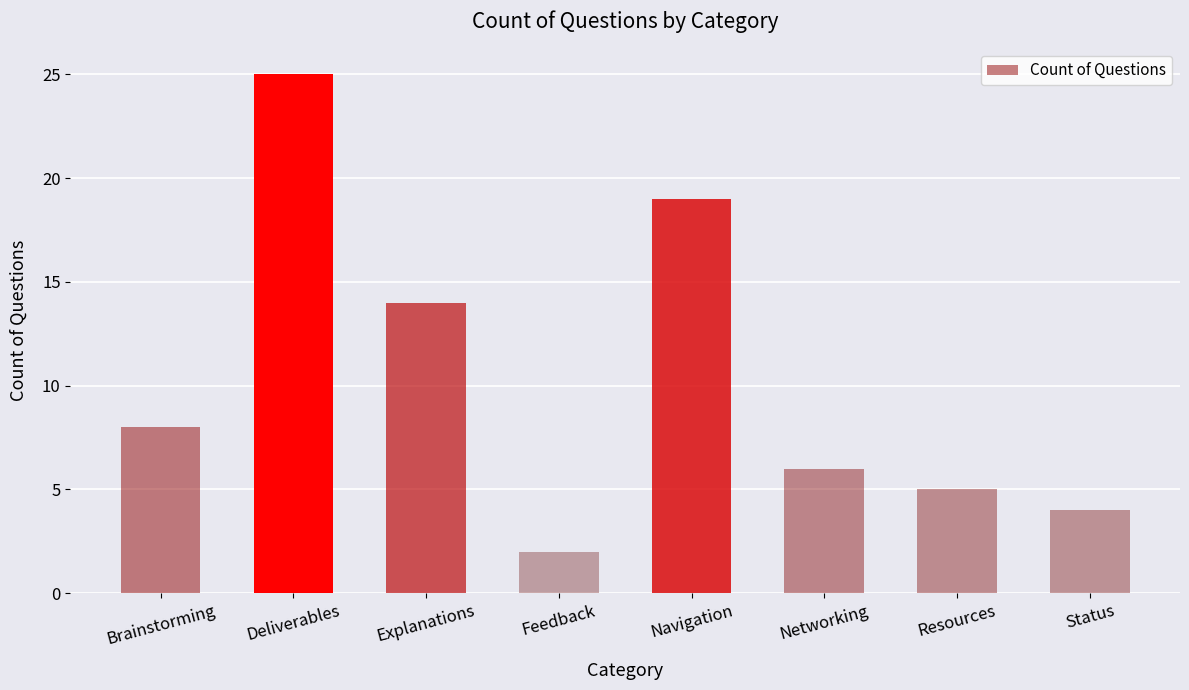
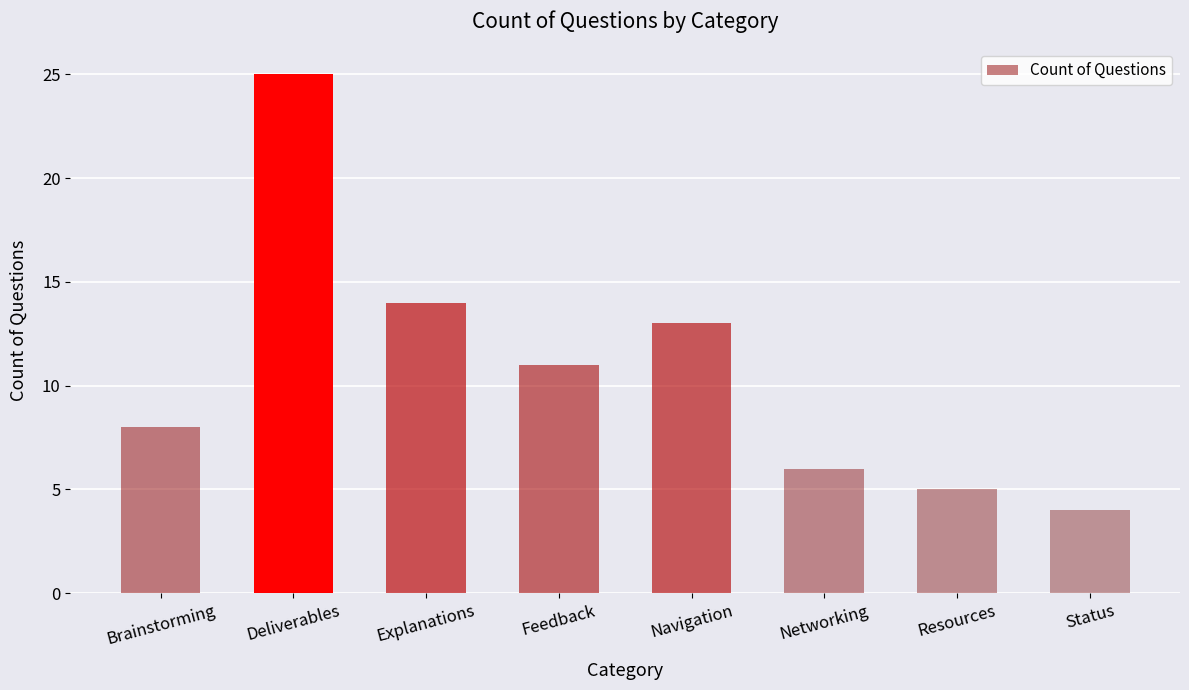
  {
    "Brainstorming": 8,
    "Deliverables": 25,
    "Explanations": 14,
-   "Feedback": 2,
-   "Navigation": 19,
+   "Feedback": 11,
+   "Navigation": 13,
    "Networking": 6,
    "Resources": 5,
    "Status": 4
  }
